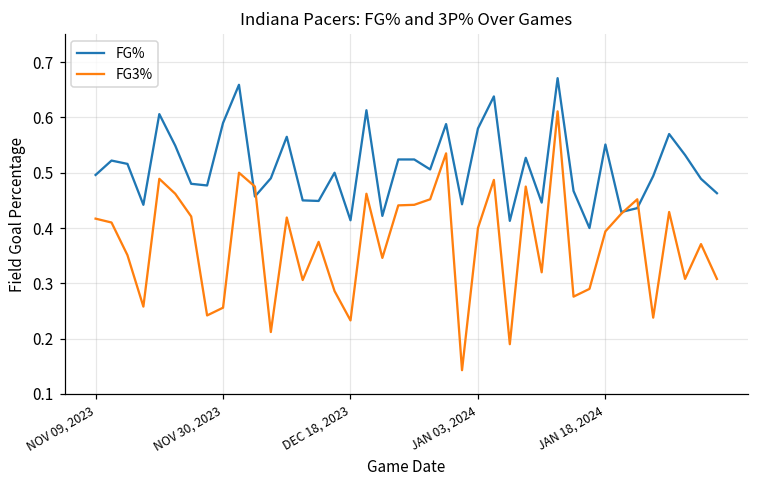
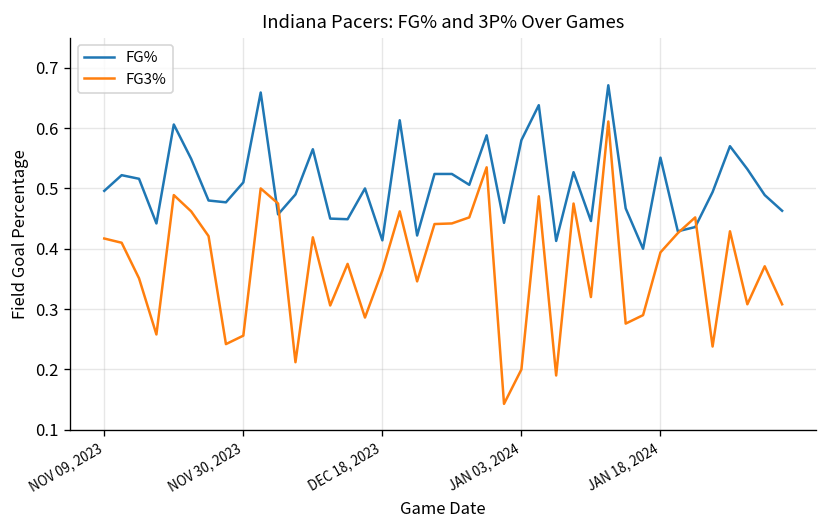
  {
    "FG%": {
      "NOV 09, 2023": 0.50,
-     "NOV 30, 2023": 0.59,
+     "NOV 30, 2023": 0.51,
      "DEC 18, 2023": 0.41,
      "JAN 03, 2024": 0.58,
      "JAN 18, 2024": 0.55
    },
    "FG3%": {
      "NOV 09, 2023": 0.42,
      "NOV 30, 2023": 0.26,
-     "DEC 18, 2023": 0.23,
-     "JAN 03, 2024": 0.4,
+     "DEC 18, 2023": 0.36,
+     "JAN 03, 2024": 0.2,
      "JAN 18, 2024": 0.39
    }
  }
